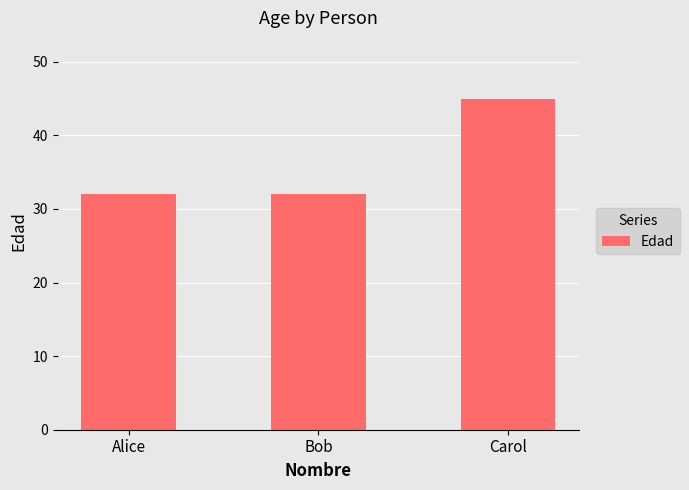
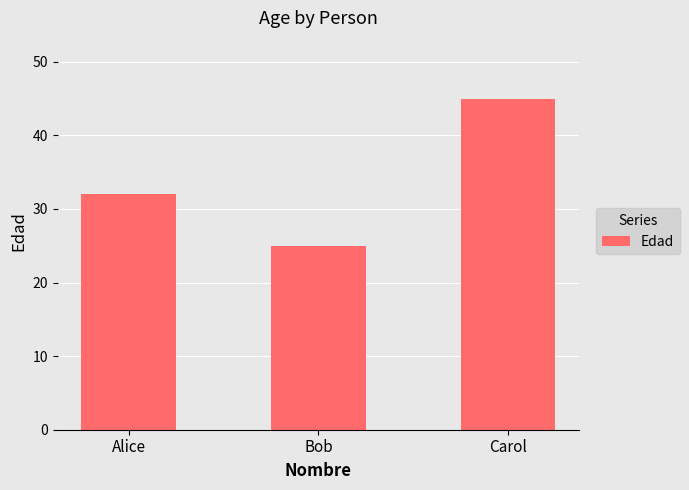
  {
    "Alice": 32,
-   "Bob": 32,
+   "Bob": 25,
    "Carol": 45
  }
